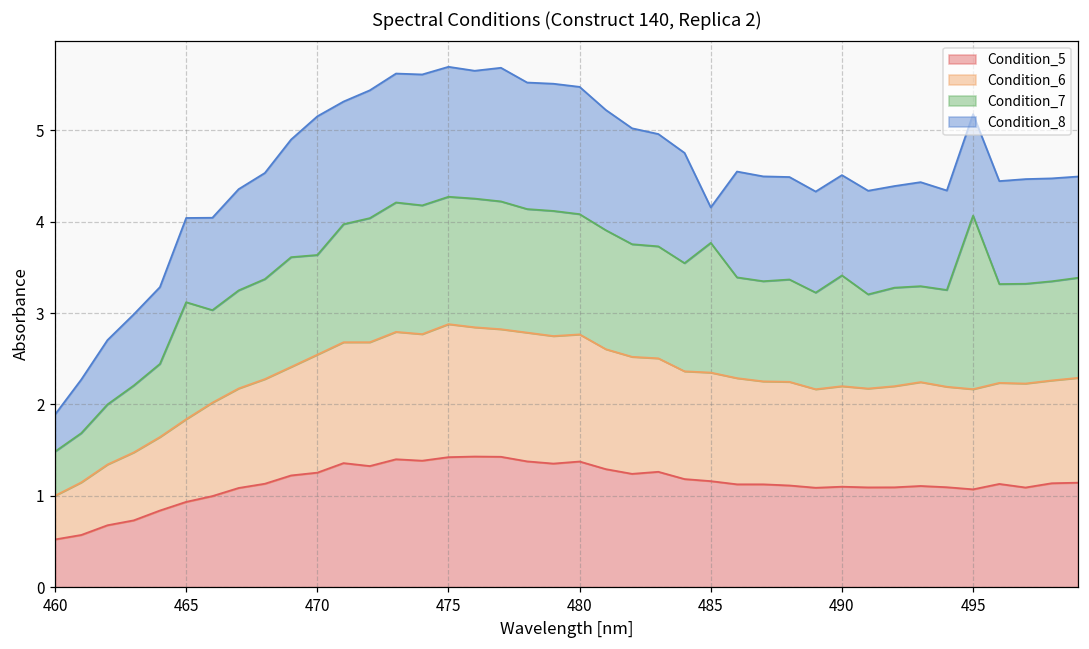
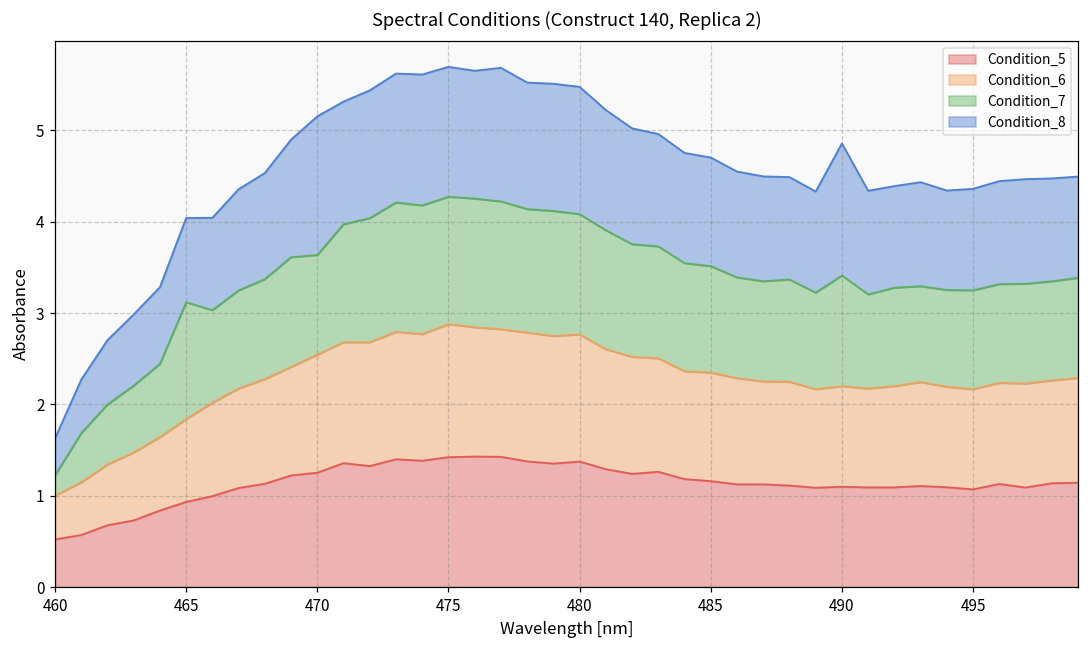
  {
    "Condition_7": {
-     "460": 0.5,
+     "460": 0.2,
      "465": 1.3,
      "470": 1.1,
      "475": 1.4,
      "480": 1.3,
-     "485": 1.4,
+     "485": 1.2,
      "490": 1.2,
-     "495": 1.9
+     "495": 1.1
    },
    "Condition_8": {
      "460": 0.4,
      "465": 0.9,
      "470": 1.5,
      "475": 1.4,
      "480": 1.4,
-     "485": 0.4,
-     "490": 1.1
+     "485": 1.2,
+     "490": 1.4
    }
  }
